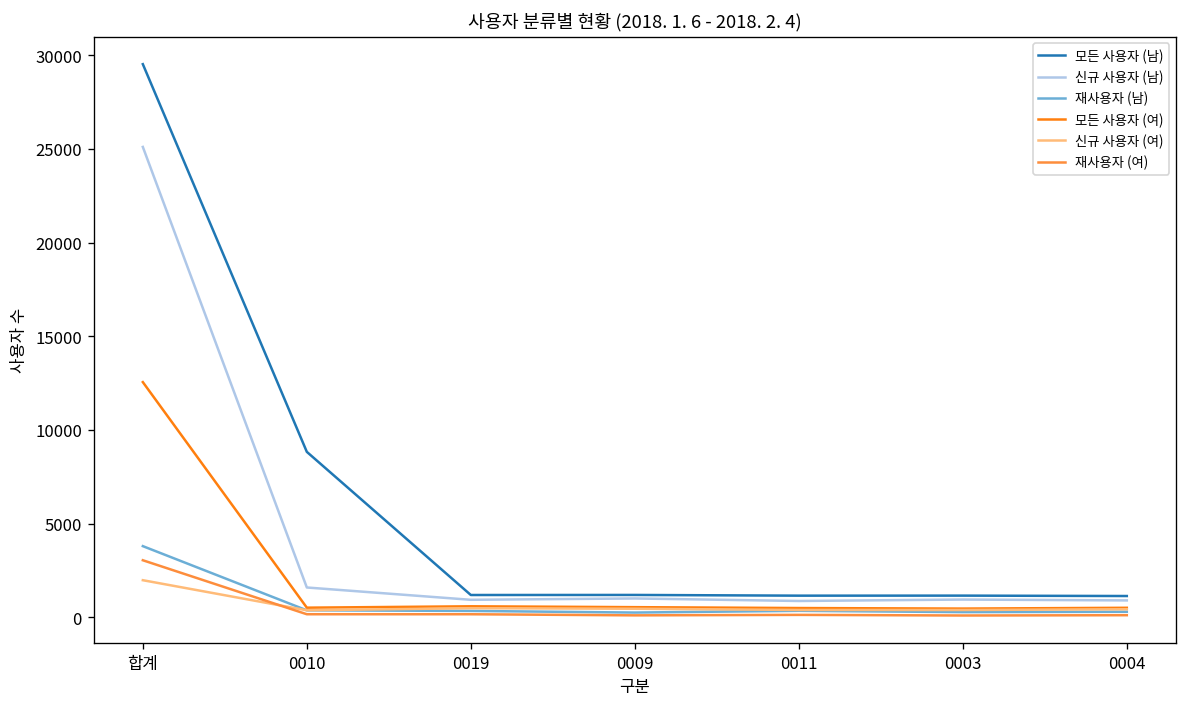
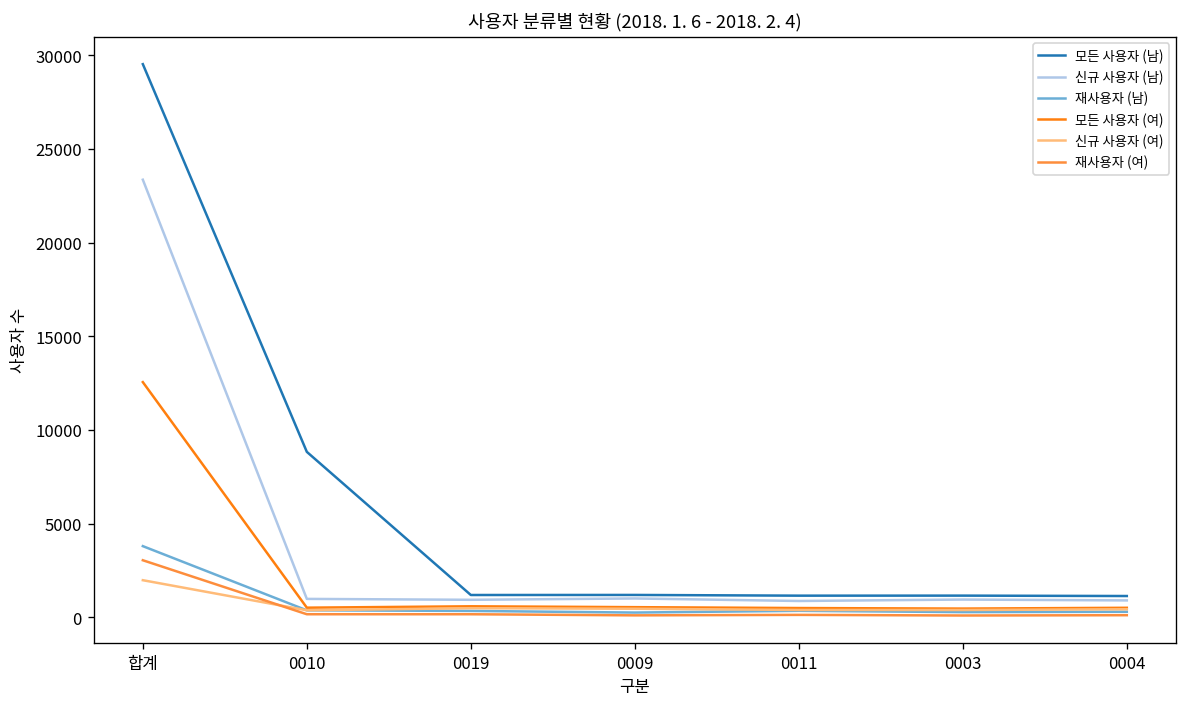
  {
    "모든 사용자 (남)": {
      "합계": 29500,
      "0010": 8800,
      "0019": 1200,
      "0009": 1200,
      "0011": 1200,
      "0003": 1200,
      "0004": 1100
    },
    "신규 사용자 (남)": {
-     "합계": 25100,
-     "0010": 1600,
+     "합계": 23400,
+     "0010": 1000,
      "0019": 900,
      "0009": 1000,
      "0011": 900,
      "0003": 900,
      "0004": 900
    },
    "재사용자 (남)": {
      "합계": 3800
    },
    "신규 사용자 (여)": {
      "합계": 2000
    }
  }
